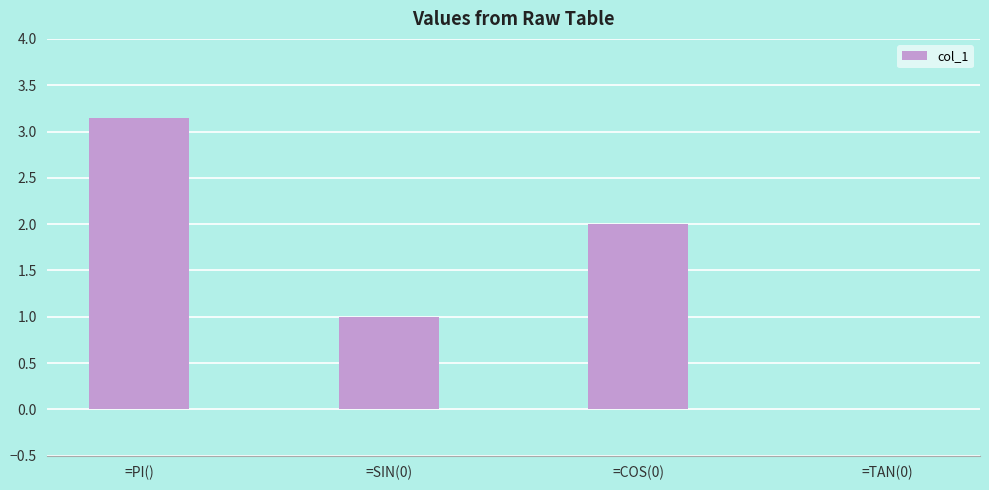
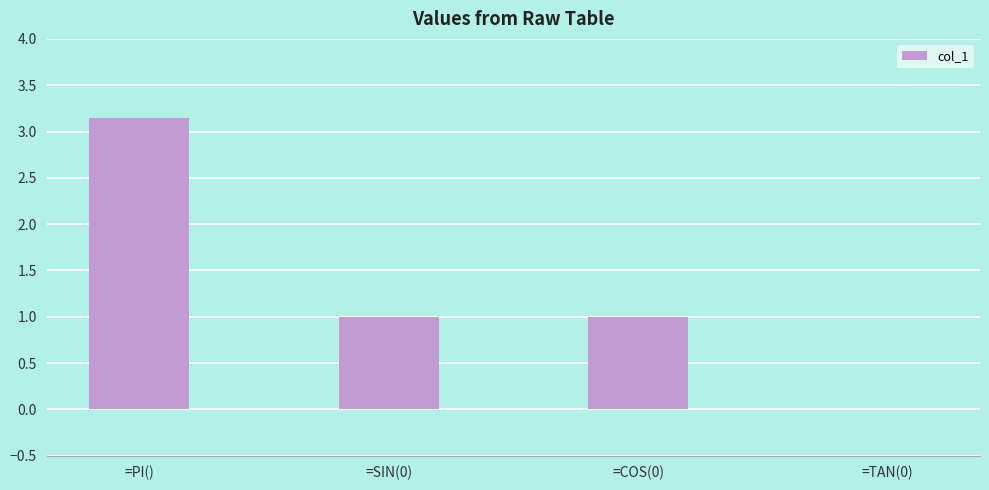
  {
    "=PI()": 3.1,
    "=SIN(0)": 1,
-   "=COS(0)": 2,
+   "=COS(0)": 1,
    "=TAN(0)": 0
  }
